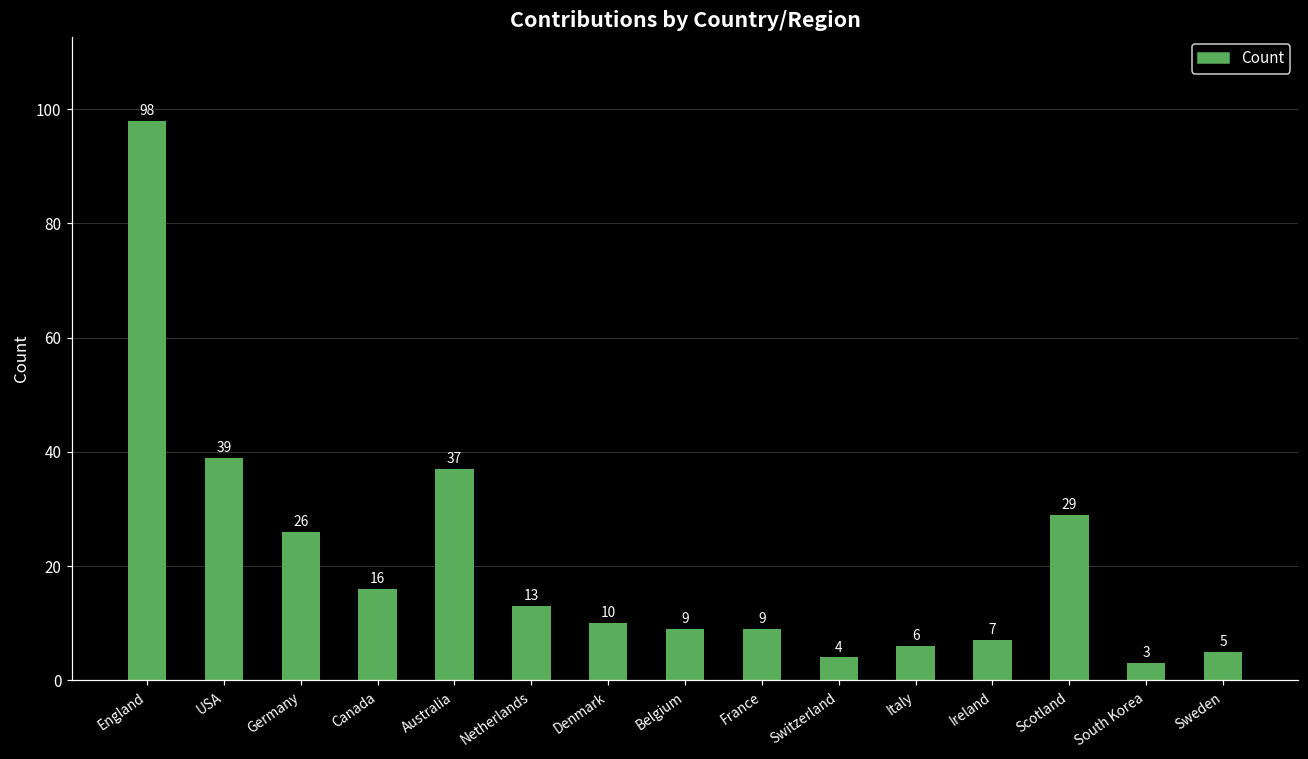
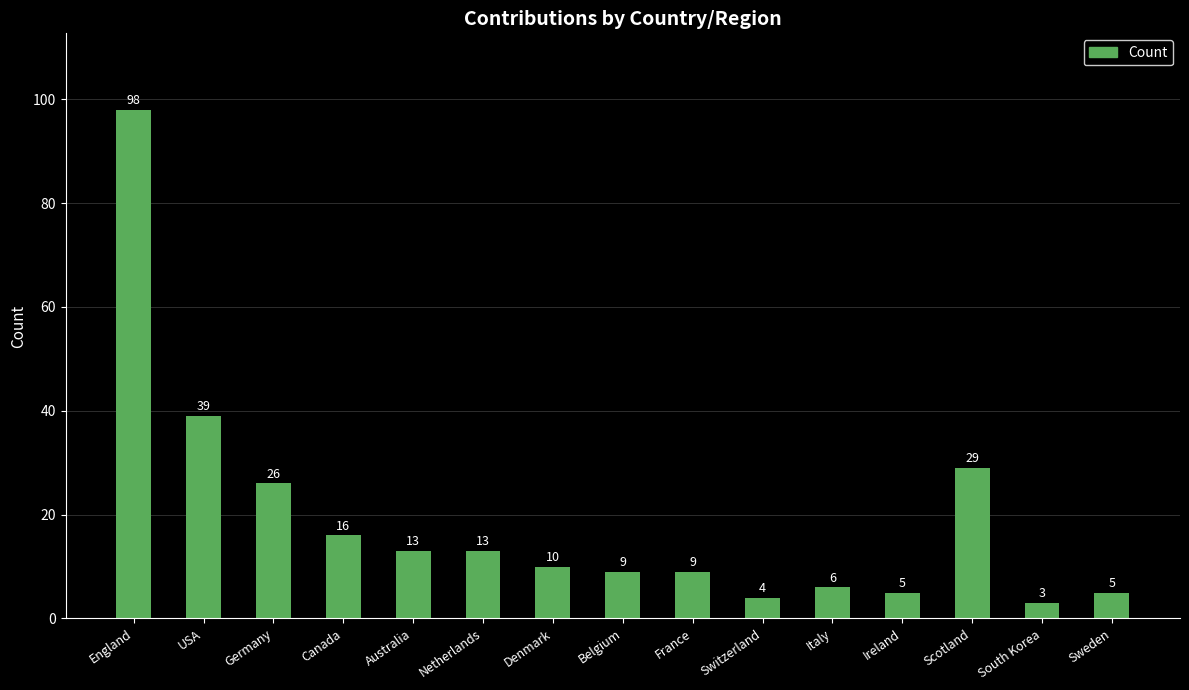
  {
    "England": 98,
    "USA": 39,
    "Germany": 26,
    "Canada": 16,
-   "Australia": 37,
+   "Australia": 13,
    "Netherlands": 13,
    "Denmark": 10,
    "Belgium": 9,
    "France": 9,
    "Switzerland": 4,
    "Italy": 6,
-   "Ireland": 7,
+   "Ireland": 5,
    "Scotland": 29,
    "South Korea": 3,
    "Sweden": 5
  }
